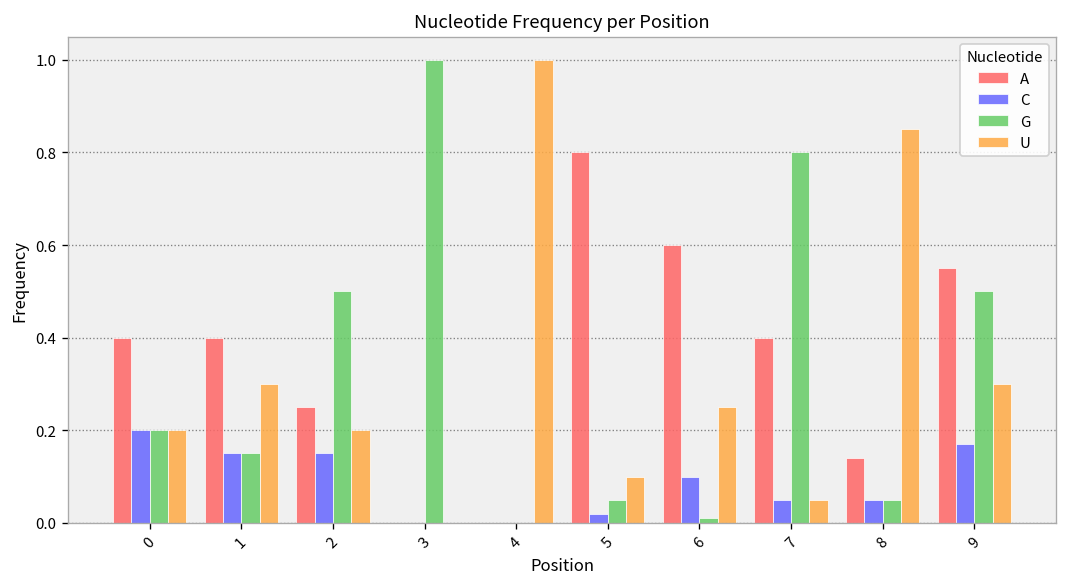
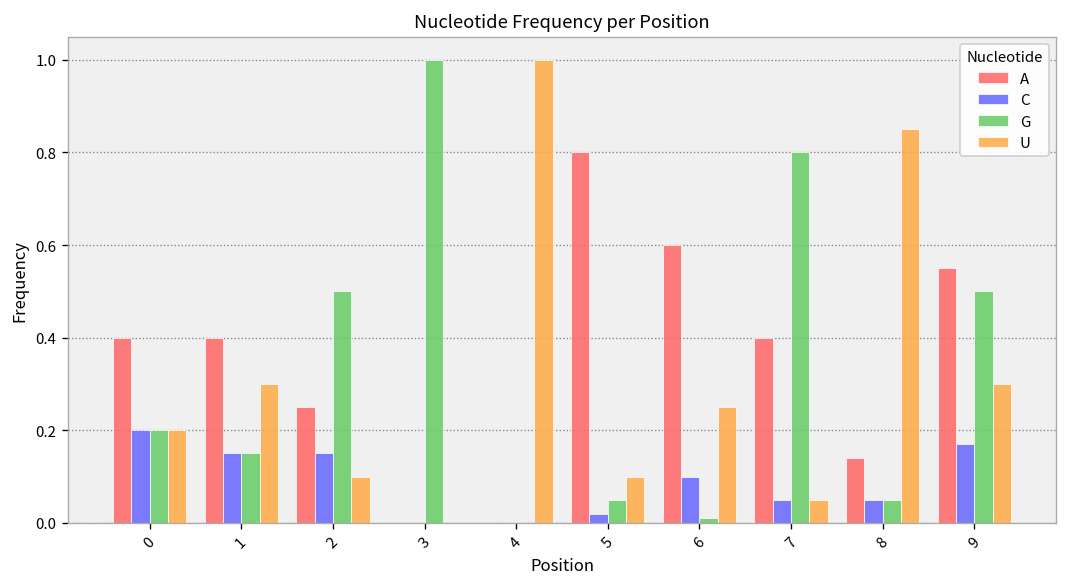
  {
    "A": {
      "0": 0.4,
      "1": 0.4,
      "2": 0.25,
      "3": 0.0,
      "4": 0.0,
      "5": 0.8,
      "6": 0.6,
      "7": 0.4,
      "8": 0.14,
      "9": 0.55
    },
    "C": {
      "0": 0.2,
      "1": 0.15,
      "2": 0.15,
      "3": 0.0,
      "4": 0.0,
      "5": 0.02,
      "6": 0.1,
      "7": 0.05,
      "8": 0.05,
      "9": 0.17
    },
    "G": {
      "0": 0.2,
      "1": 0.15,
      "2": 0.5,
      "3": 1.0,
      "4": 0.0,
      "5": 0.05,
      "6": 0.01,
      "7": 0.8,
      "8": 0.05,
      "9": 0.5
    },
    "U": {
      "0": 0.2,
      "1": 0.3,
-     "2": 0.2,
+     "2": 0.1,
      "3": 0.0,
      "4": 1.0,
      "5": 0.1,
      "6": 0.25,
      "7": 0.05,
      "8": 0.85,
      "9": 0.3
    }
  }
